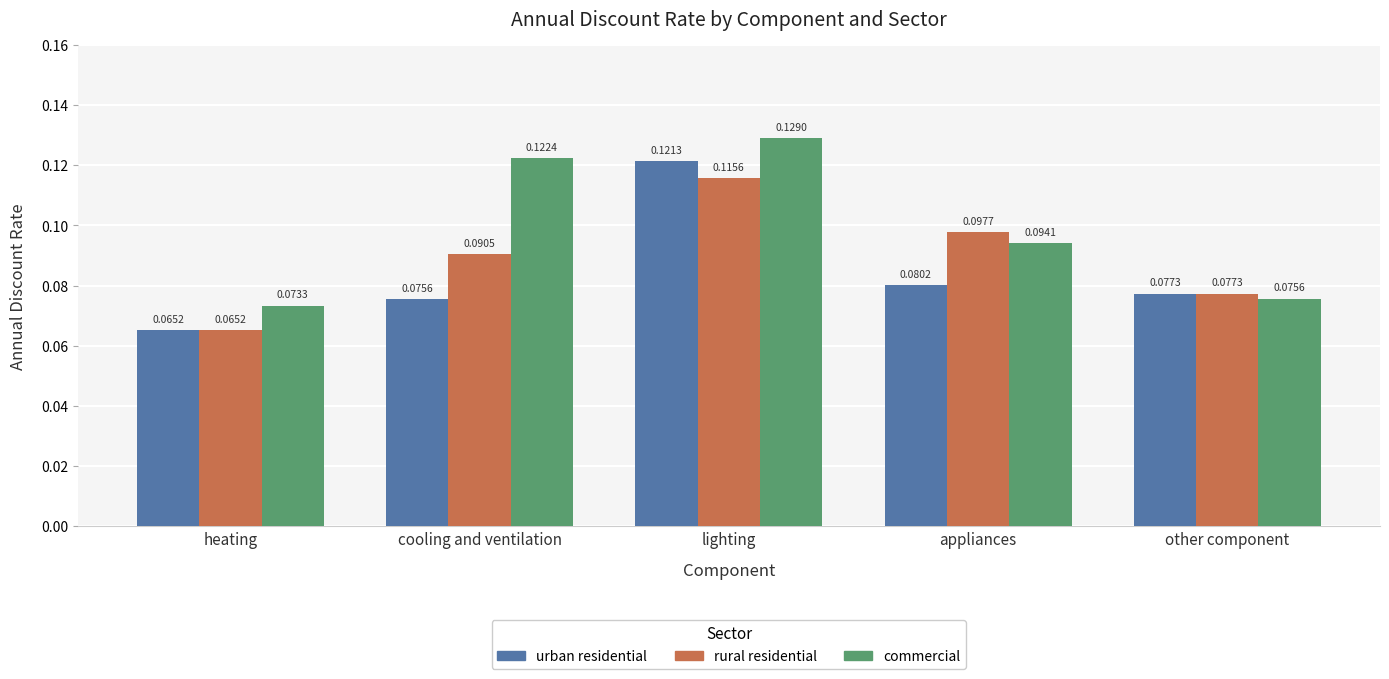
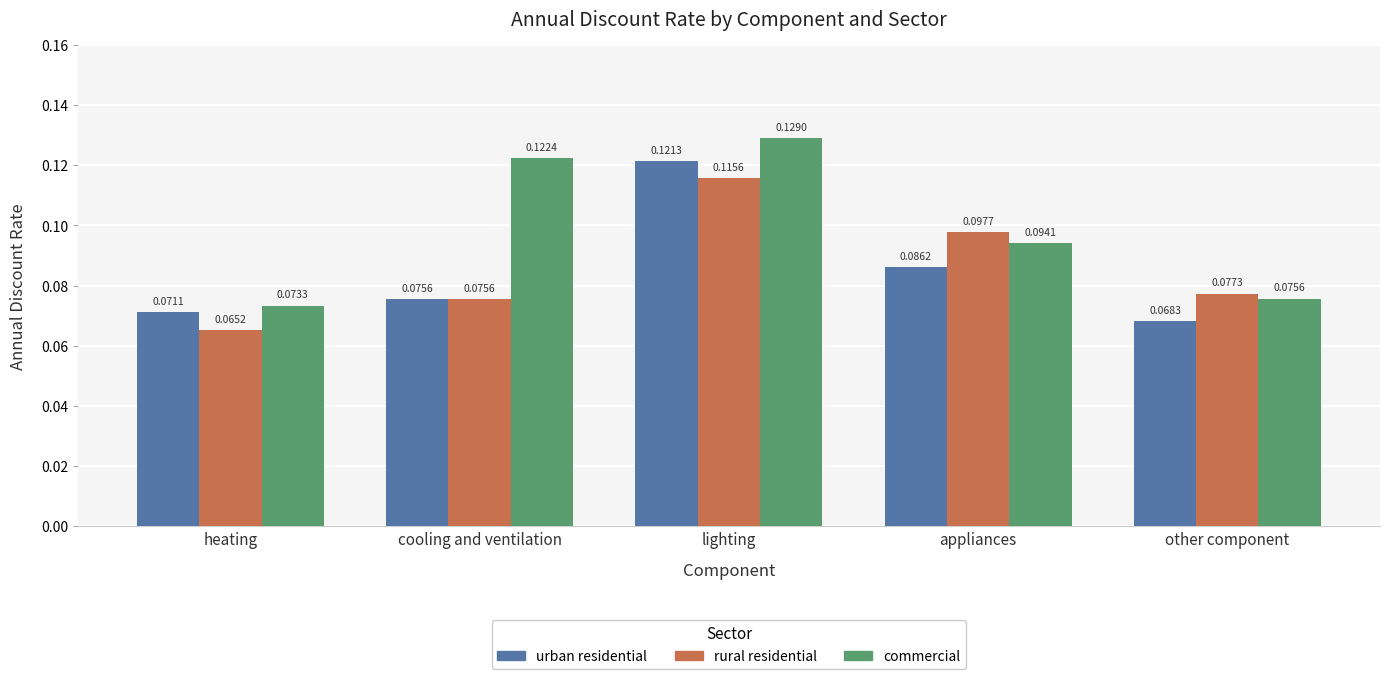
  {
    "urban residential": {
-     "heating": 0.0652,
+     "heating": 0.0711,
      "cooling and ventilation": 0.0756,
      "lighting": 0.1213,
-     "appliances": 0.0802,
-     "other component": 0.0773
+     "appliances": 0.0862,
+     "other component": 0.0683
    },
    "rural residential": {
      "heating": 0.0652,
-     "cooling and ventilation": 0.0905,
+     "cooling and ventilation": 0.0756,
      "lighting": 0.1156,
      "appliances": 0.0977,
      "other component": 0.0773
    },
    "commercial": {
      "heating": 0.0733,
      "cooling and ventilation": 0.1224,
      "lighting": 0.1290,
      "appliances": 0.0941,
      "other component": 0.0756
    }
  }
